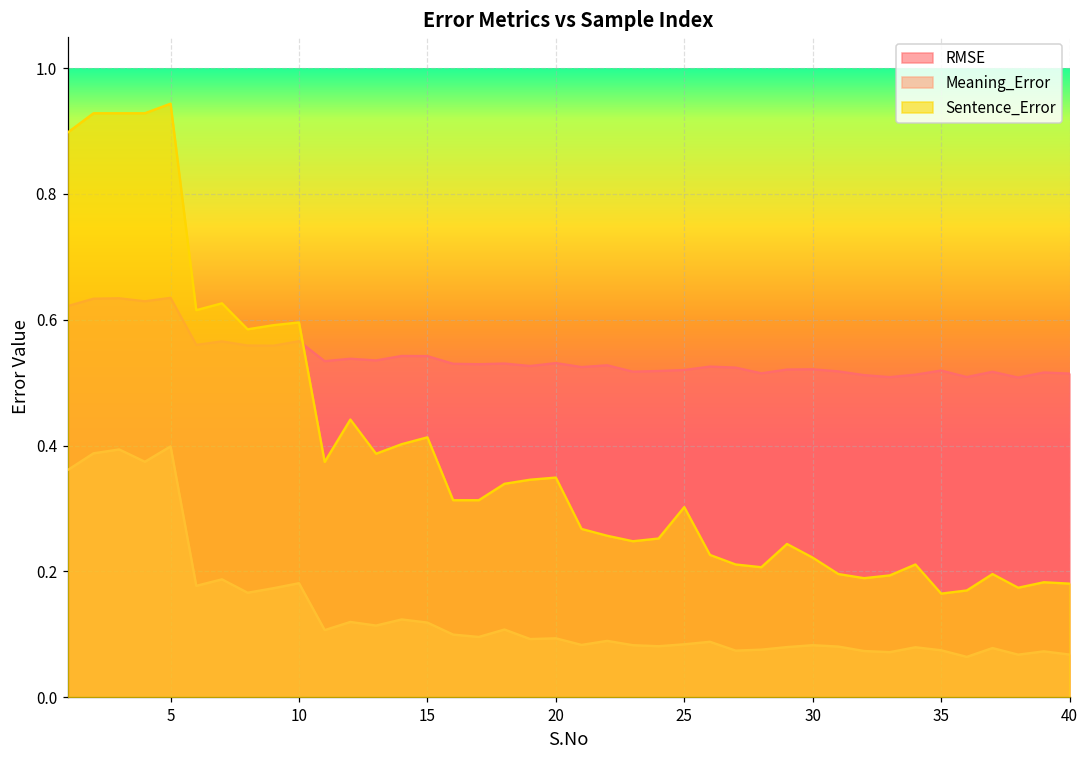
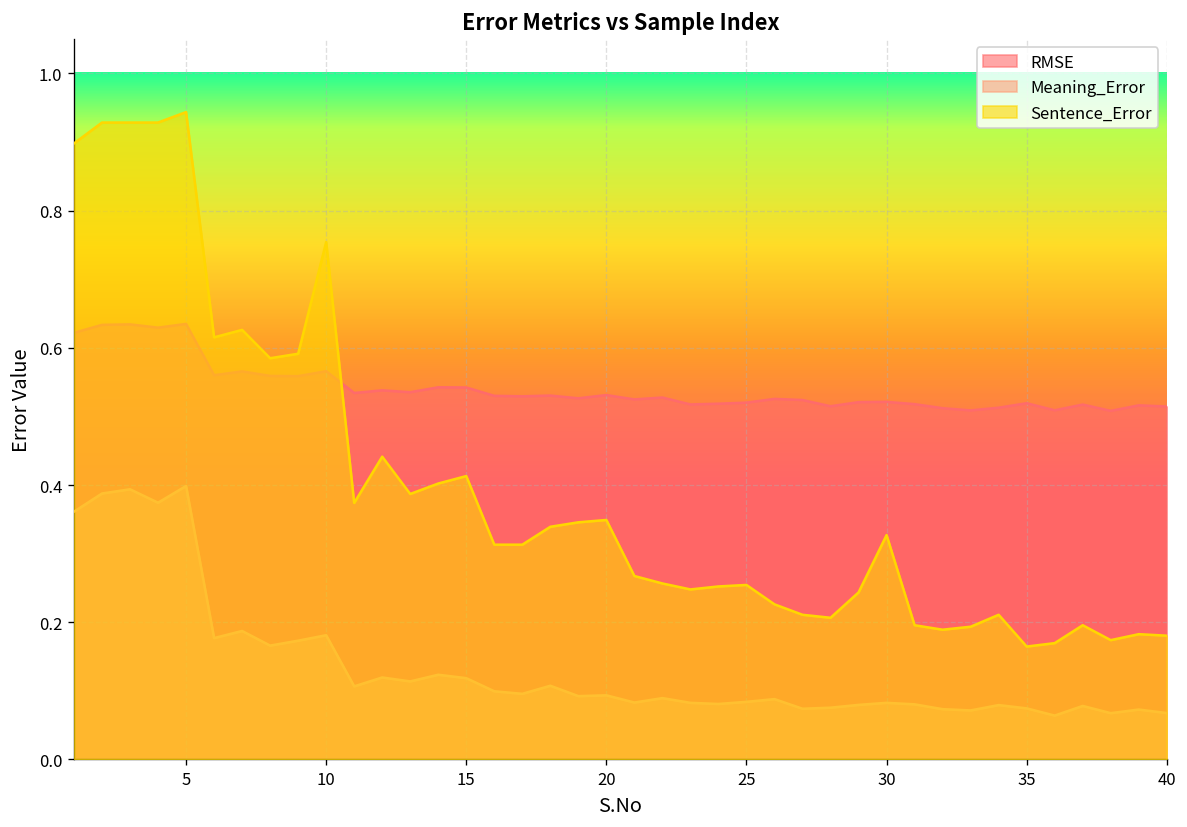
  {
    "Sentence_Error": {
      "5": 0.94,
-     "10": 0.60,
+     "10": 0.75,
      "15": 0.41,
      "20": 0.35,
-     "25": 0.30,
-     "30": 0.22,
+     "25": 0.25,
+     "30": 0.33,
      "35": 0.16,
      "40": 0.18
    }
  }
